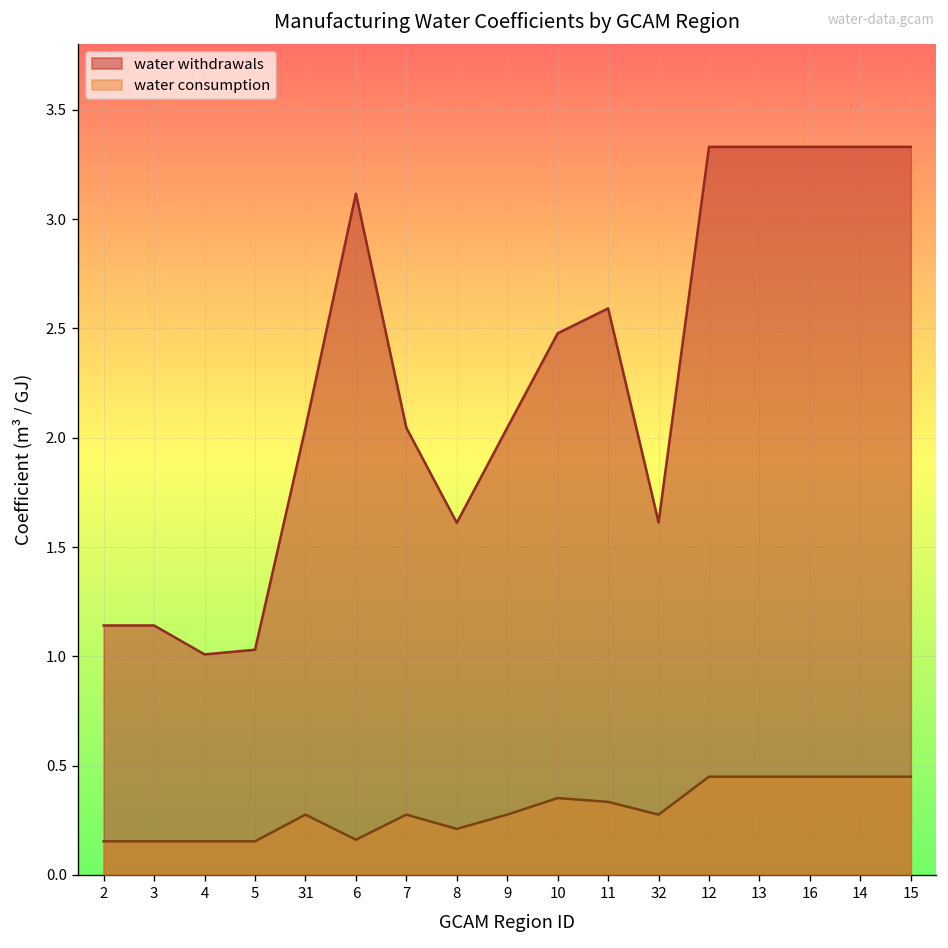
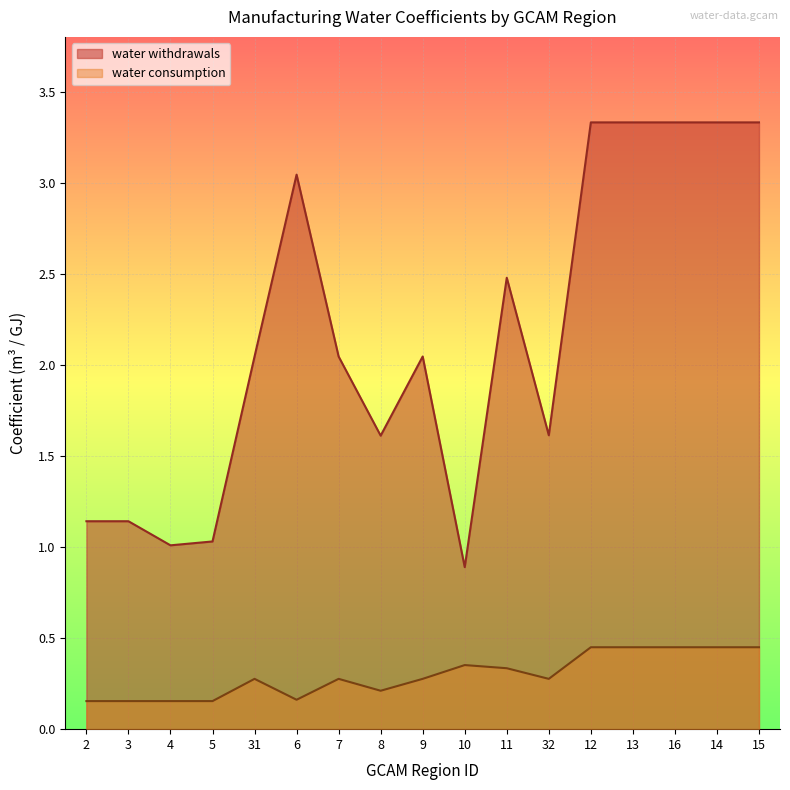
  {
    "water withdrawals": {
      "2": 1.14,
      "3": 1.14,
      "4": 1.01,
      "5": 1.03,
      "31": 2.05,
-     "6": 3.12,
+     "6": 3.04,
      "7": 2.05,
      "8": 1.61,
      "9": 2.05,
-     "10": 2.48,
-     "11": 2.59,
+     "10": 0.89,
+     "11": 2.48,
      "32": 1.61,
      "12": 3.33,
      "13": 3.33,
      "16": 3.33,
      "14": 3.33,
      "15": 3.33
    },
    "water consumption": {
      "2": 0.15,
      "3": 0.15,
      "4": 0.15,
      "5": 0.15,
      "31": 0.28,
      "6": 0.16,
      "7": 0.28,
      "8": 0.21,
      "9": 0.28,
      "10": 0.35,
      "11": 0.33,
      "32": 0.28,
      "12": 0.45,
      "13": 0.45,
      "16": 0.45,
      "14": 0.45,
      "15": 0.45
    }
  }
